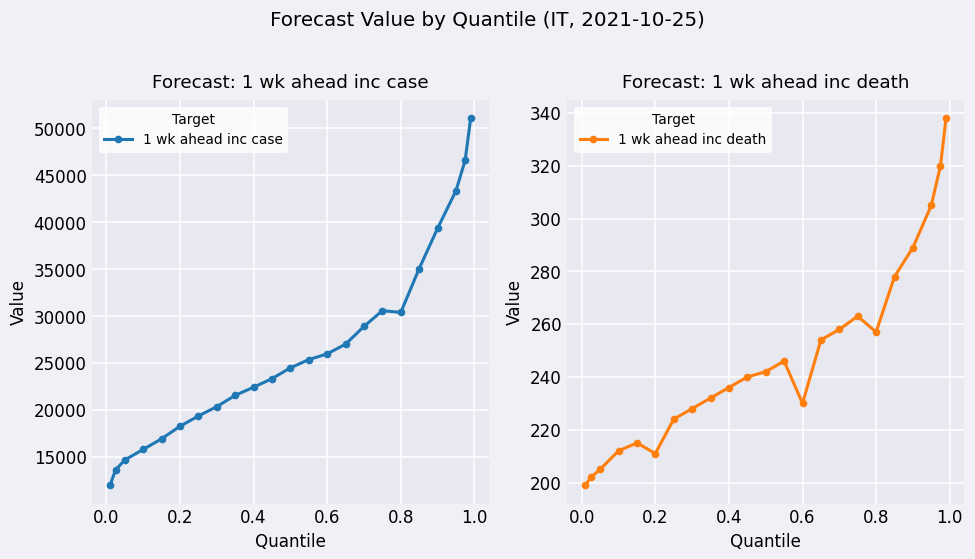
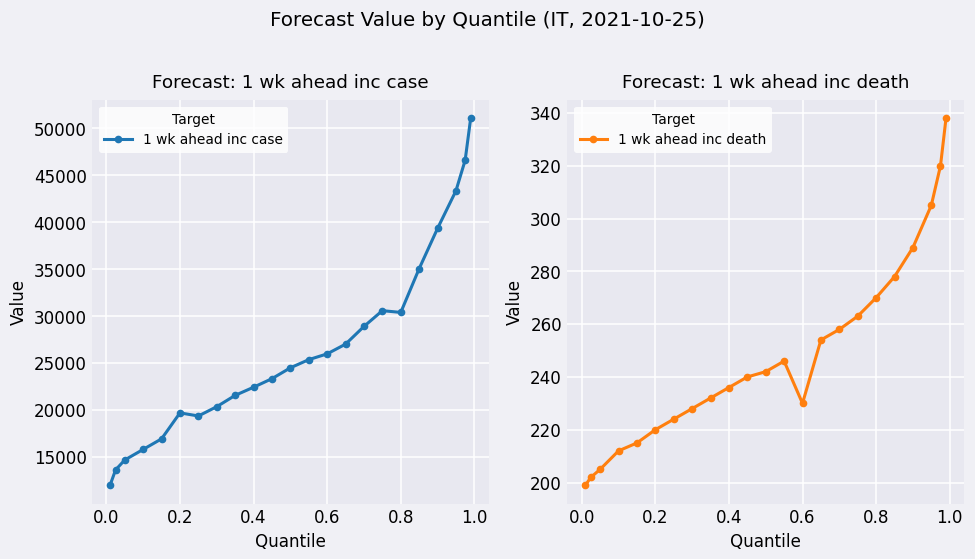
  {
    "Forecast: 1 wk ahead inc case": {
-     "0.2": 18000,
+     "0.2": 20000,
      "0.4": 22000,
      "0.6": 26000,
      "0.8": 30000
    },
    "Forecast: 1 wk ahead inc death": {
-     "0.2": 211,
+     "0.2": 220,
      "0.4": 236,
      "0.6": 230,
-     "0.8": 257
+     "0.8": 270
    }
  }
